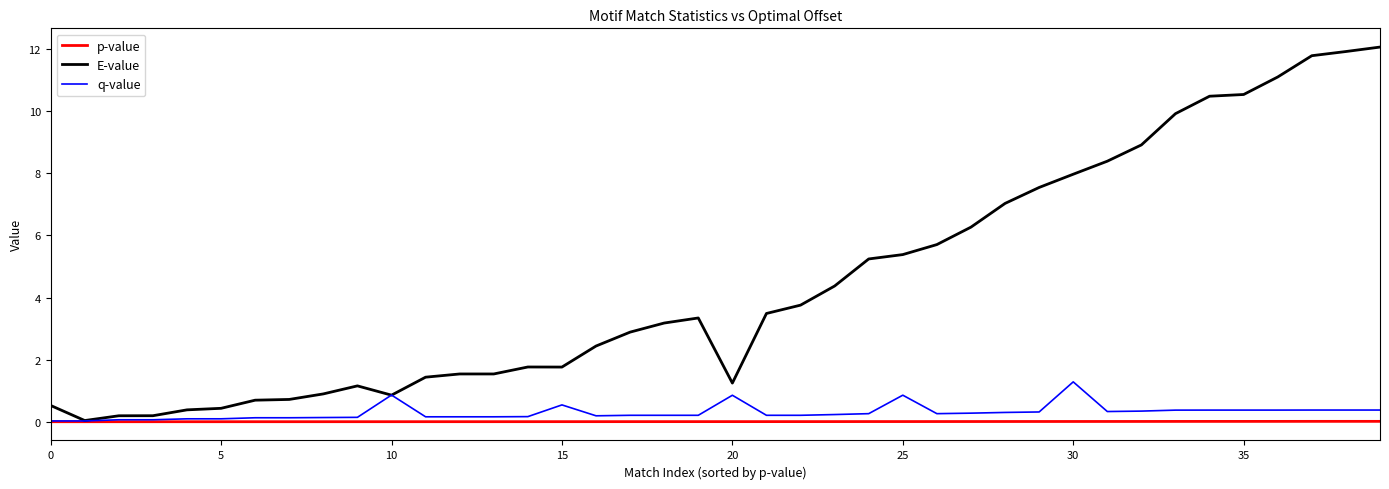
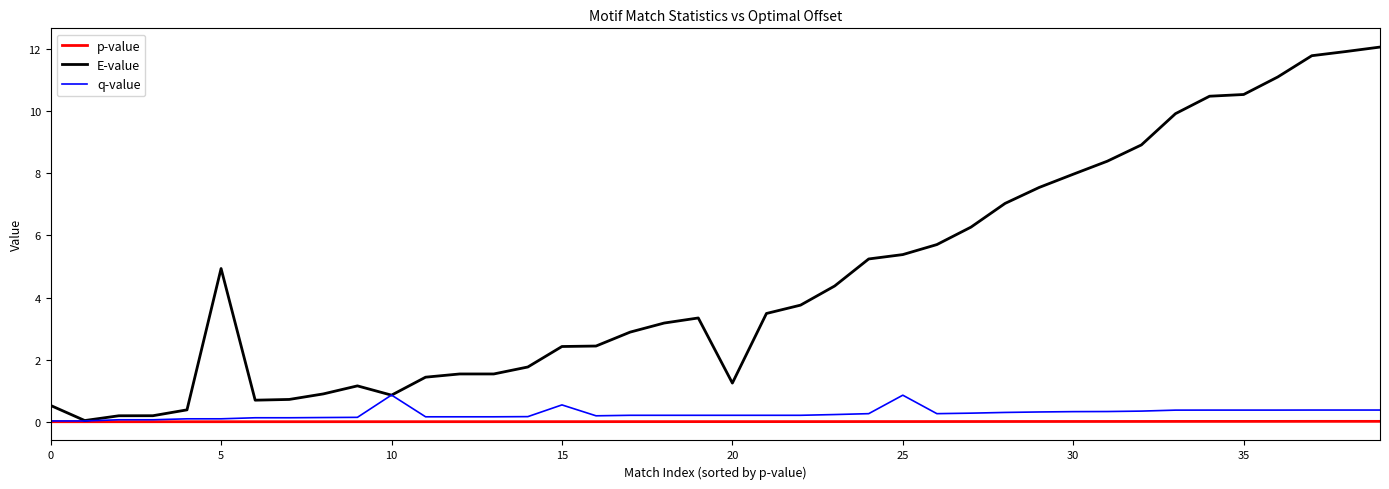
  {
    "p-value": {
      "5": 0.0,
      "10": 0.0,
      "15": 0.0,
      "20": 0.0,
      "25": 0.0,
      "30": 0.0,
      "35": 0.0
    },
    "E-value": {
      "0": 0.5,
-     "5": 0.4,
-     "15": 1.8,
+     "5": 4.9,
+     "15": 2.4,
      "20": 1.2,
      "25": 5.4,
      "30": 8.0,
      "35": 10.5
    },
    "q-value": {
      "5": 0.1,
      "15": 0.5,
-     "20": 0.9,
+     "20": 0.2,
      "25": 0.9,
-     "30": 1.3,
+     "30": 0.3,
      "35": 0.4
    }
  }
